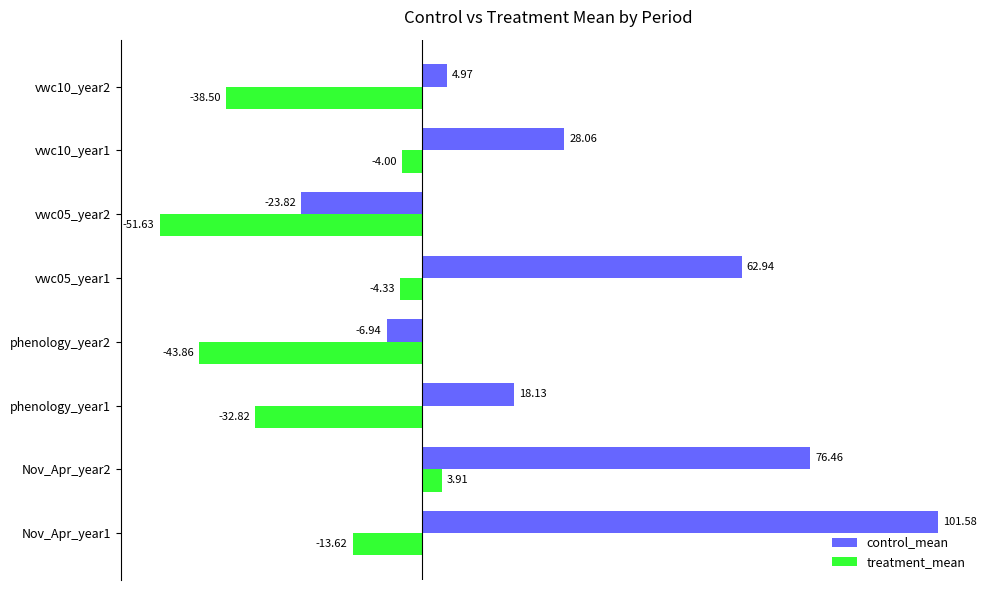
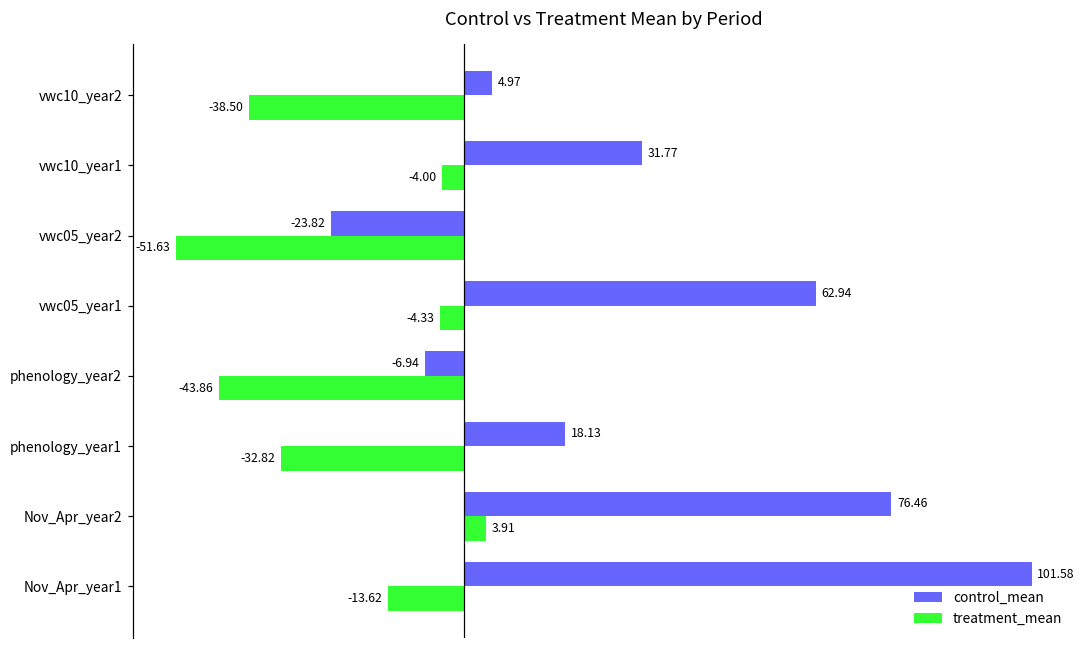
  {
    "control_mean": {
      "vwc10_year2": 4.97,
-     "vwc10_year1": 28.06,
+     "vwc10_year1": 31.77,
      "vwc05_year2": -23.82,
      "vwc05_year1": 62.94,
      "phenology_year2": -6.94,
      "phenology_year1": 18.13,
      "Nov_Apr_year2": 76.46,
      "Nov_Apr_year1": 101.58
    },
    "treatment_mean": {
      "vwc10_year2": -38.50,
      "vwc10_year1": -4.00,
      "vwc05_year2": -51.63,
      "vwc05_year1": -4.33,
      "phenology_year2": -43.86,
      "phenology_year1": -32.82,
      "Nov_Apr_year2": 3.91,
      "Nov_Apr_year1": -13.62
    }
  }
